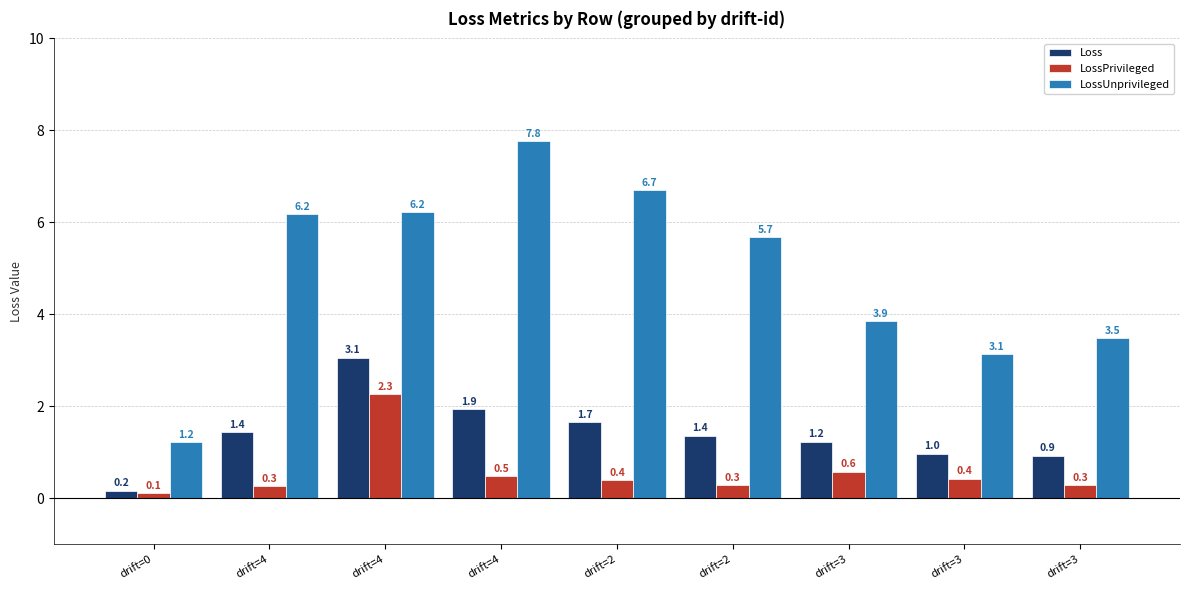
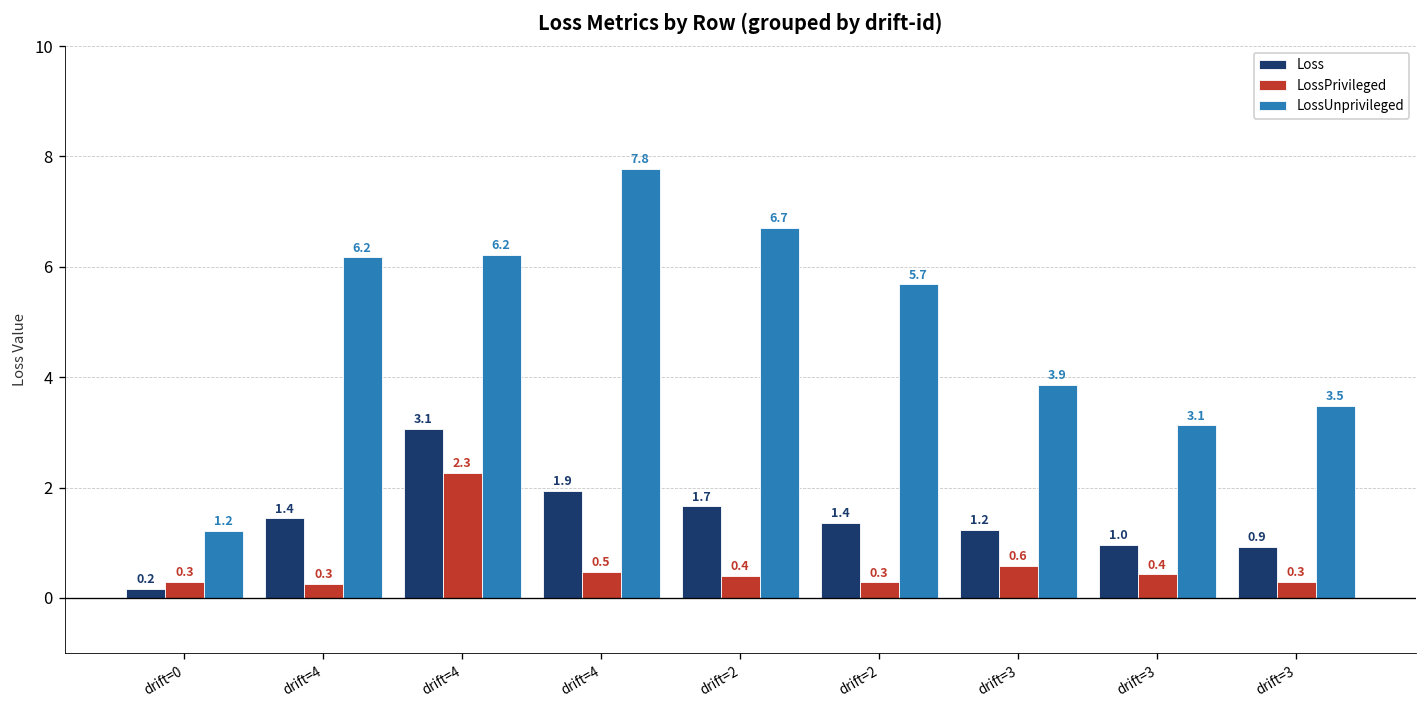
  {
    "Loss": {
      "drift=0": 0.2
    },
    "LossPrivileged": {
-     "drift=0": 0.1
+     "drift=0": 0.3
    },
    "LossUnprivileged": {
      "drift=0": 1.2
    }
  }
